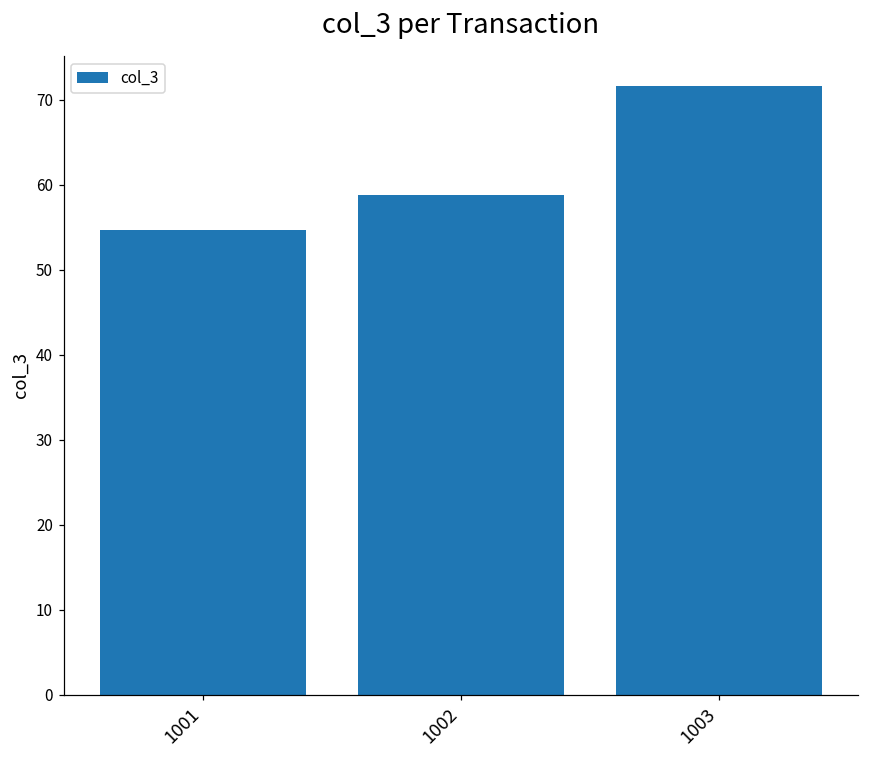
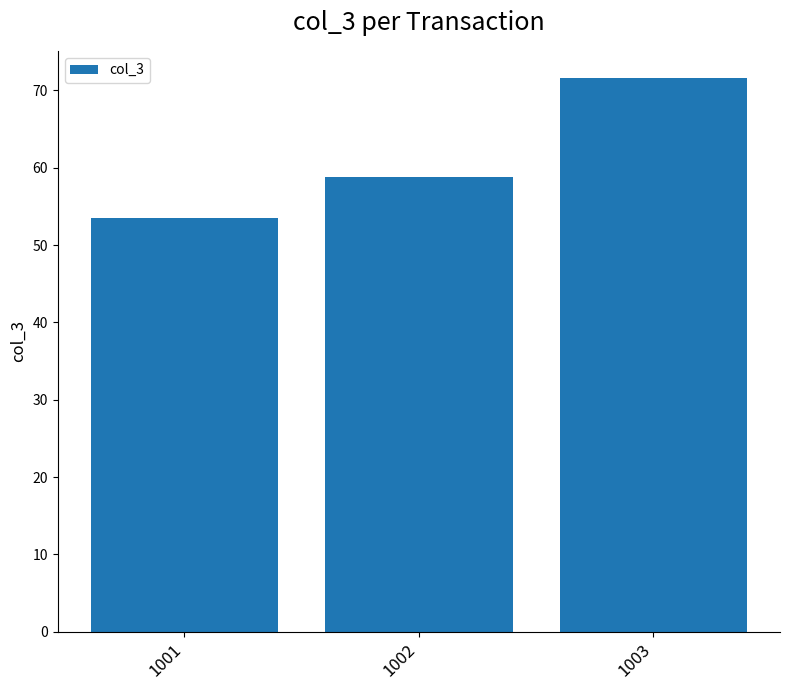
  {
-   "1001": 55,
+   "1001": 54,
    "1002": 59,
    "1003": 72
  }
